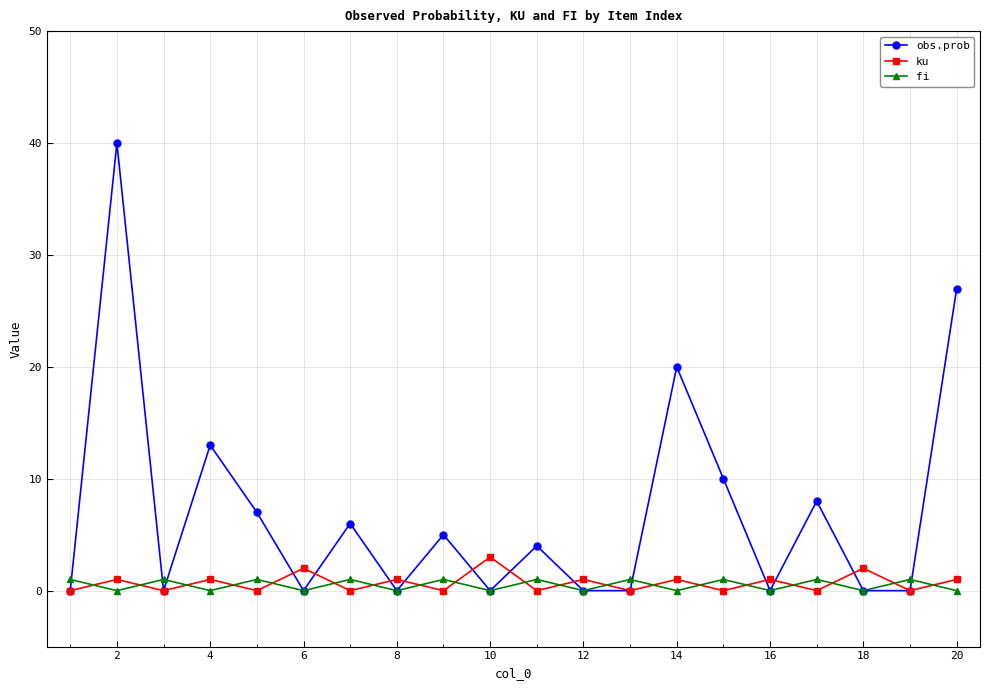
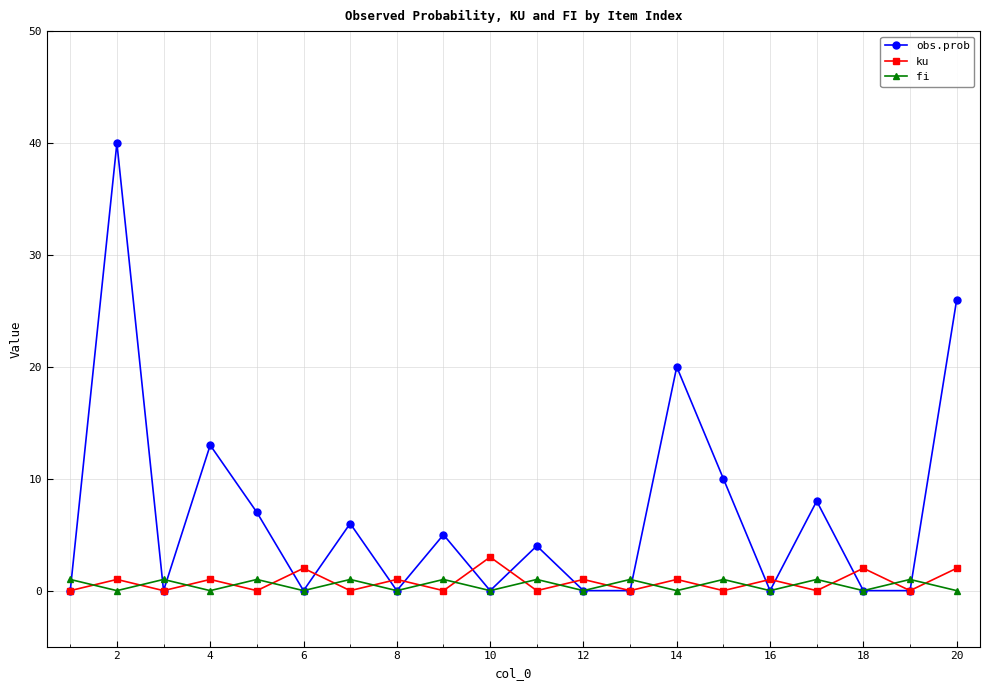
  {
    "obs.prob": {
      "2": 40,
      "4": 13,
      "14": 20,
-     "20": 27
+     "20": 26
    },
    "ku": {
      "2": 1,
      "4": 1,
      "6": 2,
      "8": 1,
      "10": 3,
      "12": 1,
      "14": 1,
      "16": 1,
      "18": 2,
-     "20": 1
+     "20": 2
    },
    "fi": {
      "2": 0,
      "4": 0,
      "14": 0,
      "20": 0
    }
  }
